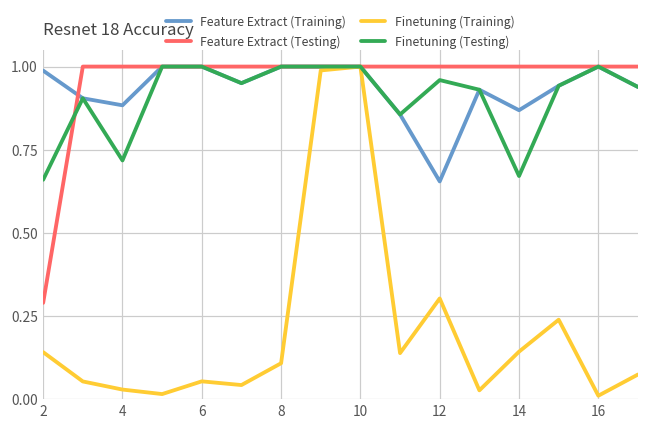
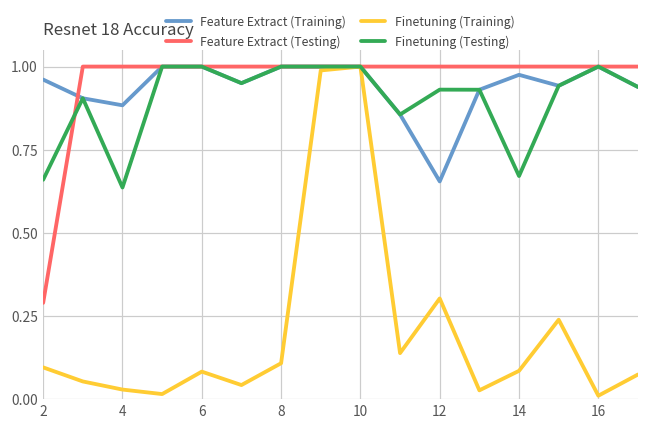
  {
    "Feature Extract (Training)": {
-     "2": 0.99,
+     "2": 0.96,
      "4": 0.88,
      "12": 0.65,
-     "14": 0.87
+     "14": 0.98
    },
    "Feature Extract (Testing)": {
      "2": 0.29,
      "4": 1.00,
      "12": 1.00,
      "14": 1.00
    },
    "Finetuning (Training)": {
-     "2": 0.14,
+     "2": 0.10,
      "4": 0.03,
-     "6": 0.05,
+     "6": 0.08,
      "8": 0.11,
      "12": 0.30,
-     "14": 0.14,
+     "14": 0.09,
      "16": 0.01
    },
    "Finetuning (Testing)": {
      "2": 0.66,
-     "4": 0.72,
-     "12": 0.96,
+     "4": 0.64,
+     "12": 0.93,
      "14": 0.67
    }
  }
